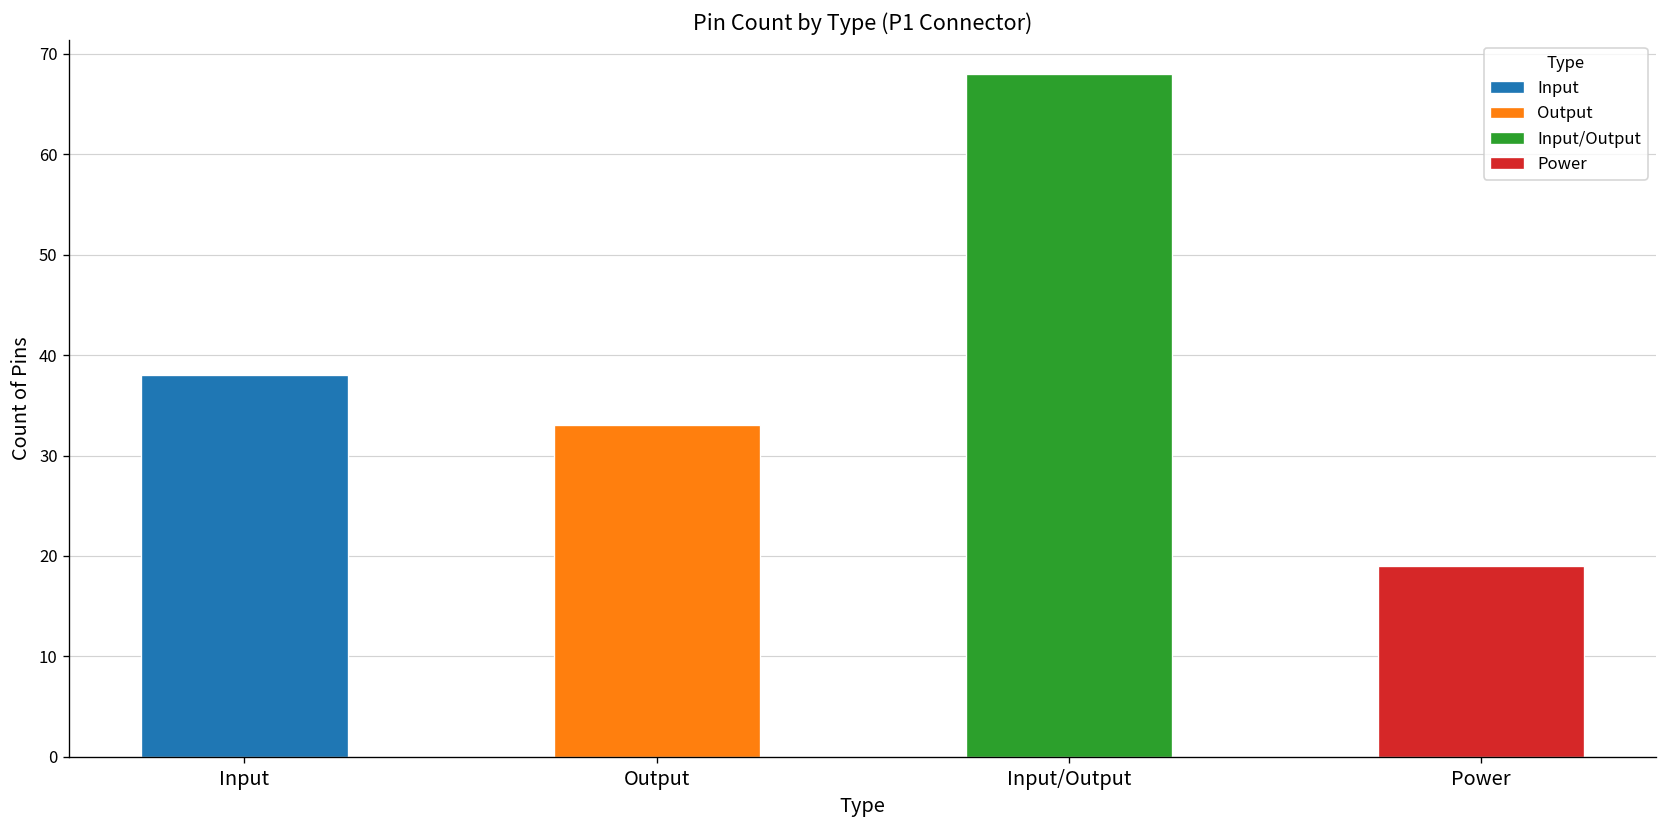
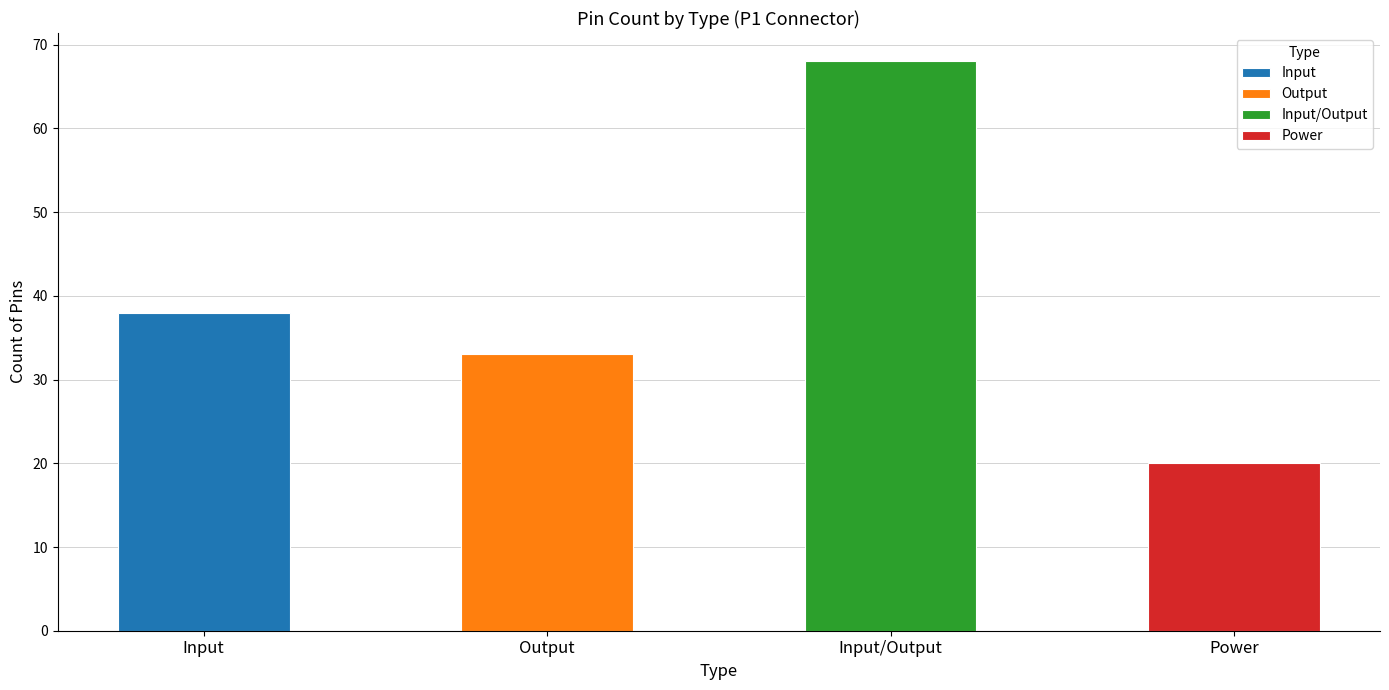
  {
    "Input": 38,
    "Output": 33,
    "Input/Output": 68,
-   "Power": 19
+   "Power": 20
  }
